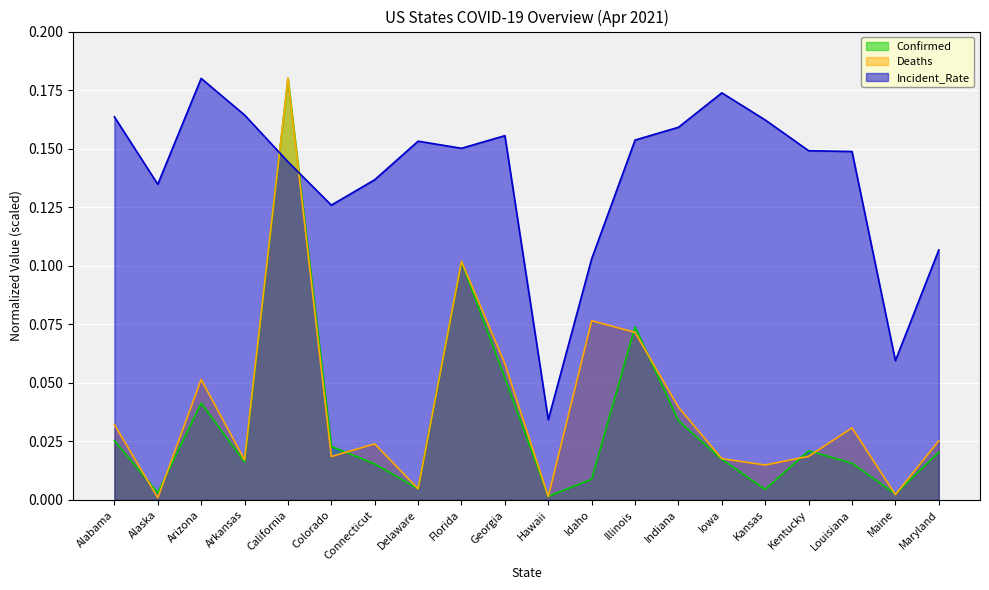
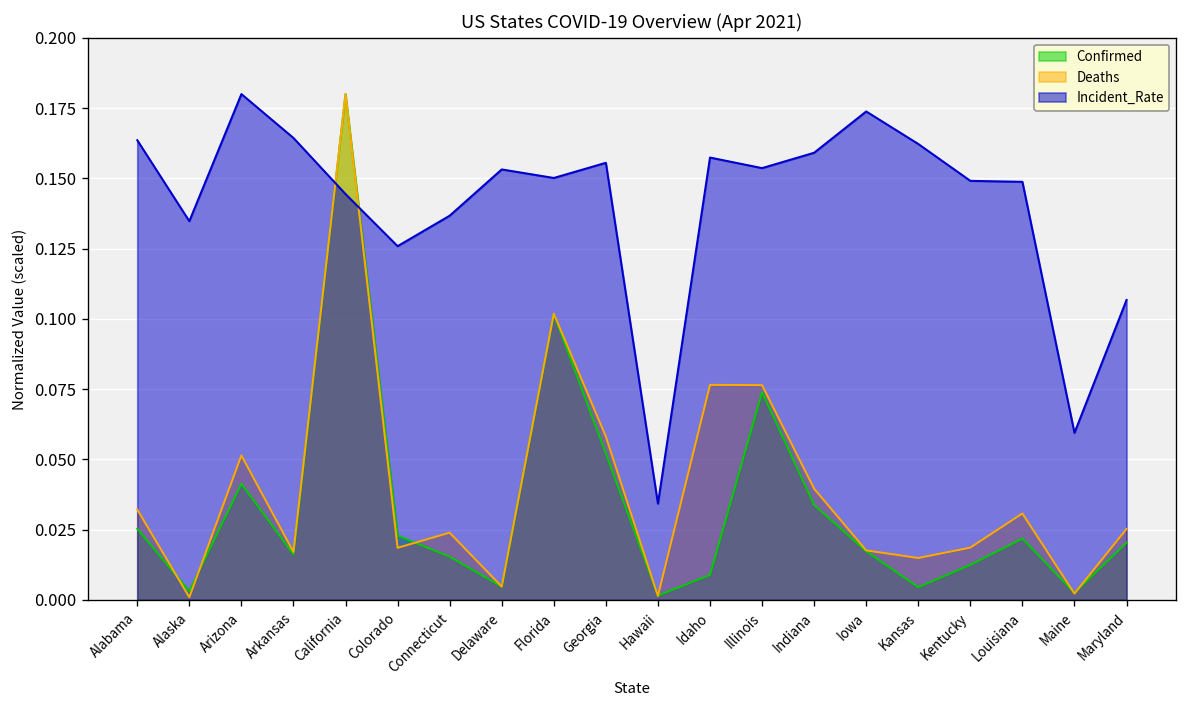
  {
    "Confirmed": {
      "Alabama": 0.025,
      "Alaska": 0.003,
      "Arizona": 0.041,
      "Colorado": 0.023,
      "Connecticut": 0.015,
      "Georgia": 0.052,
      "Idaho": 0.009,
      "Illinois": 0.074,
      "Indiana": 0.034,
      "Kansas": 0.005,
-     "Kentucky": 0.021,
-     "Louisiana": 0.016,
+     "Kentucky": 0.012,
+     "Louisiana": 0.022,
      "Maryland": 0.020
    },
    "Deaths": {
      "Alabama": 0.032,
      "Alaska": 0.001,
      "Arizona": 0.051,
      "Colorado": 0.019,
      "Connecticut": 0.024,
      "Georgia": 0.058,
      "Idaho": 0.077,
-     "Illinois": 0.072,
+     "Illinois": 0.076,
      "Indiana": 0.040,
      "Kansas": 0.015,
      "Kentucky": 0.019,
      "Louisiana": 0.031,
      "Maryland": 0.025
    },
    "Incident_Rate": {
      "Alabama": 0.164,
      "Alaska": 0.135,
      "Arizona": 0.180,
      "Arkansas": 0.164,
      "California": 0.144,
      "Colorado": 0.126,
      "Connecticut": 0.137,
      "Delaware": 0.153,
      "Florida": 0.150,
      "Georgia": 0.156,
      "Hawaii": 0.034,
-     "Idaho": 0.103,
+     "Idaho": 0.157,
      "Illinois": 0.154,
      "Indiana": 0.159,
      "Iowa": 0.174,
      "Kansas": 0.162,
      "Kentucky": 0.149,
      "Louisiana": 0.149,
      "Maine": 0.059,
      "Maryland": 0.107
    }
  }
